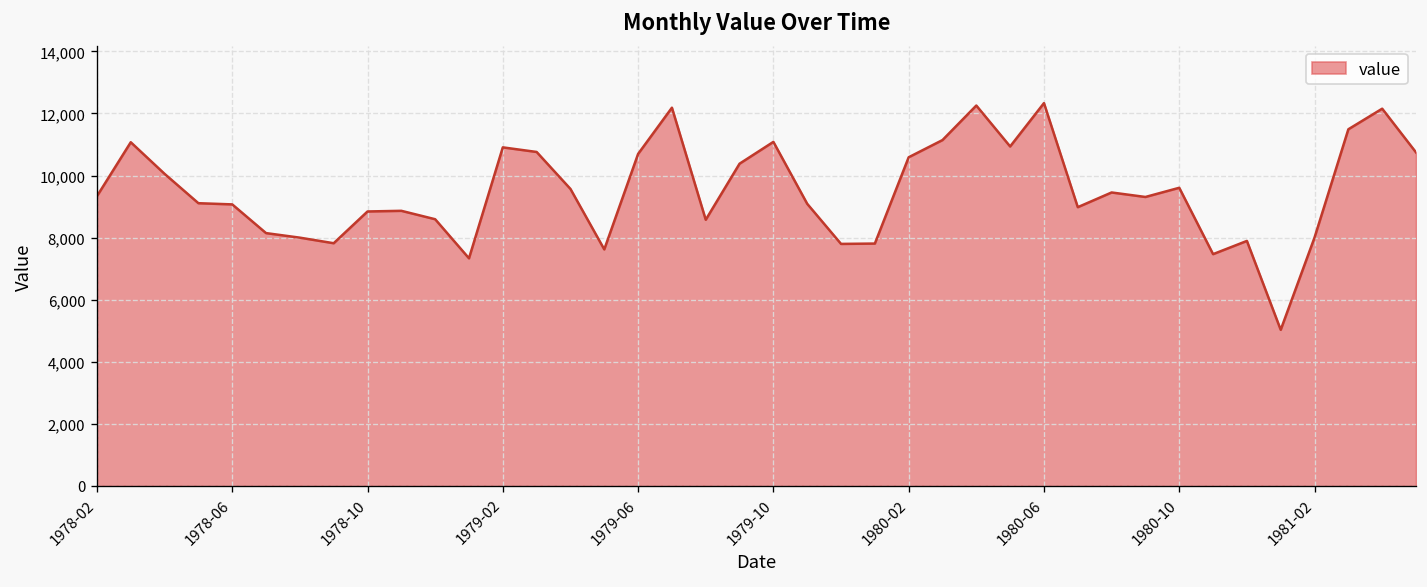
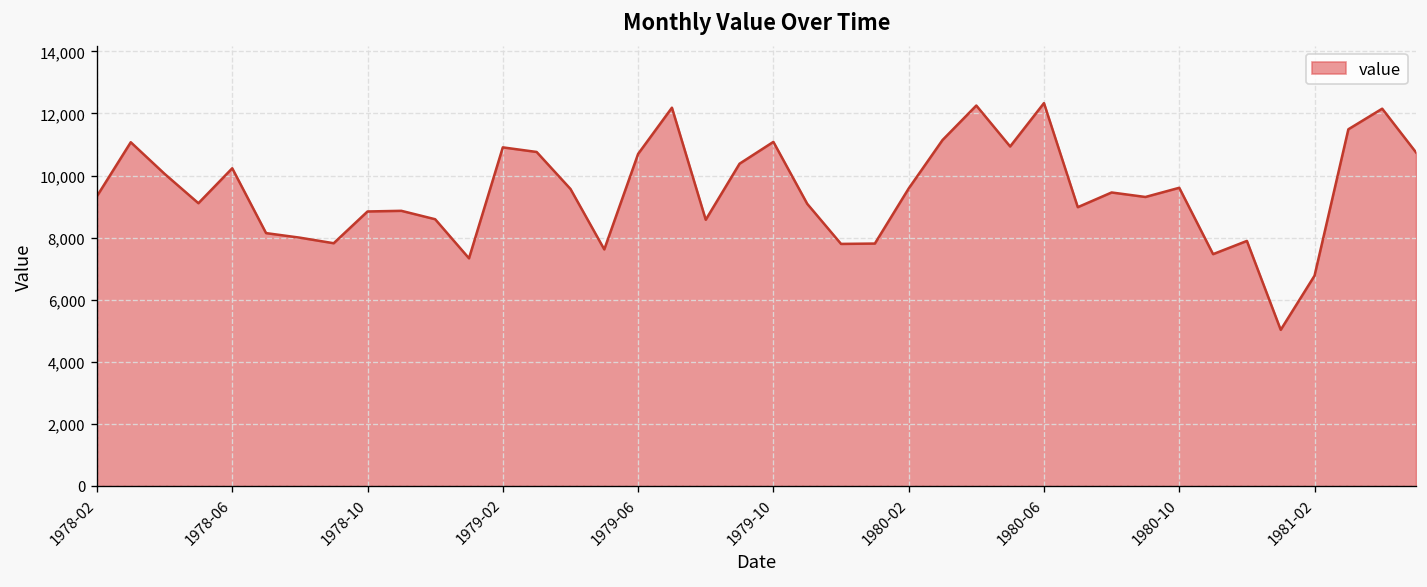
  {
    "1978-02": "9,300",
-   "1978-06": "9,100",
+   "1978-06": "10,200",
    "1978-10": "8,800",
    "1979-02": "10,900",
    "1979-06": "10,700",
    "1979-10": "11,100",
-   "1980-02": "10,600",
+   "1980-02": "9,600",
    "1980-06": "12,300",
    "1980-10": "9,600",
-   "1981-02": "8,000"
+   "1981-02": "6,800"
  }
